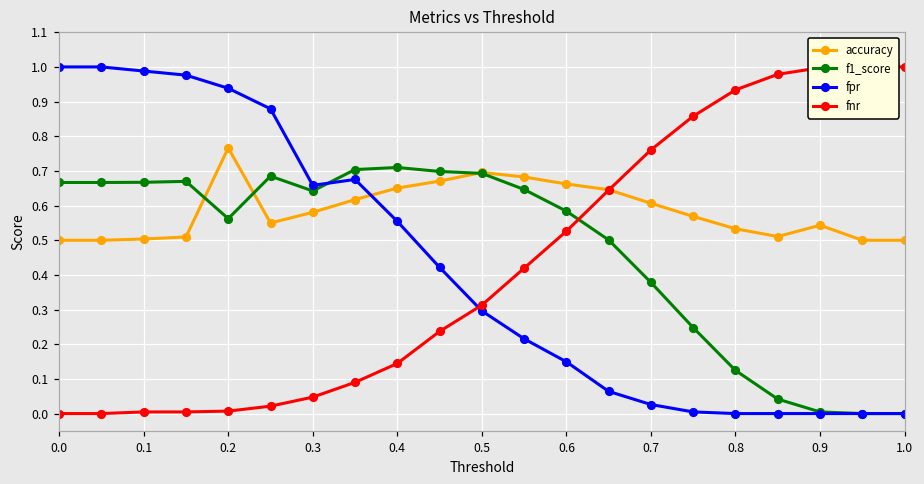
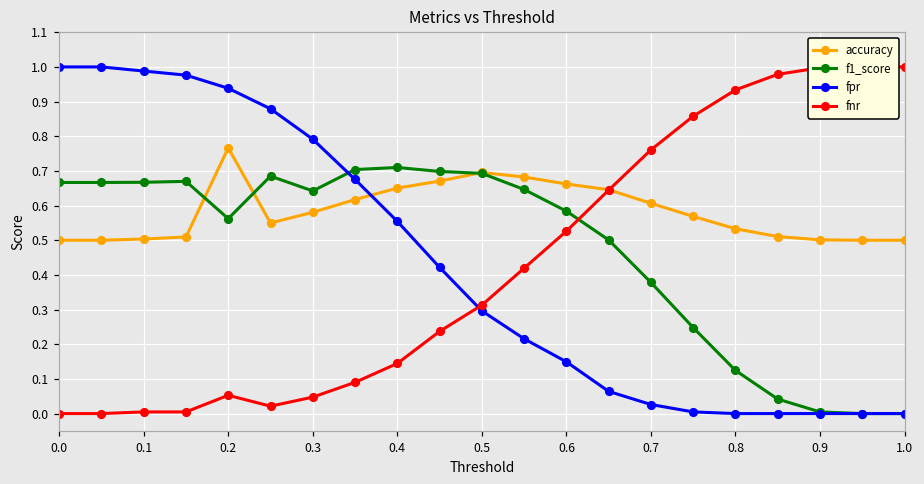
  {
    "accuracy": {
      "0.0": 0.50,
      "0.1": 0.50,
      "0.2": 0.77,
      "0.3": 0.58,
      "0.4": 0.65,
      "0.6": 0.66,
      "0.7": 0.61,
      "0.8": 0.53,
-     "0.9": 0.54,
+     "0.9": 0.50,
      "1.0": 0.50
    },
    "f1_score": {
      "0.0": 0.67,
      "0.1": 0.67,
      "0.2": 0.56,
      "0.3": 0.64,
      "0.4": 0.71,
      "0.6": 0.58,
      "0.7": 0.38,
      "0.8": 0.12
    },
    "fpr": {
      "0.0": 1.00,
      "0.1": 0.99,
      "0.2": 0.94,
-     "0.3": 0.66,
+     "0.3": 0.79,
      "0.4": 0.55,
      "0.5": 0.30,
      "0.6": 0.15,
      "0.7": 0.03,
      "0.8": 0.00
    },
    "fnr": {
      "0.0": 0.00,
      "0.1": 0.00,
-     "0.2": 0.01,
+     "0.2": 0.05,
      "0.3": 0.05,
      "0.4": 0.14,
      "0.5": 0.31,
      "0.6": 0.53,
      "0.7": 0.76,
      "0.8": 0.93,
      "1.0": 1.00
    }
  }
